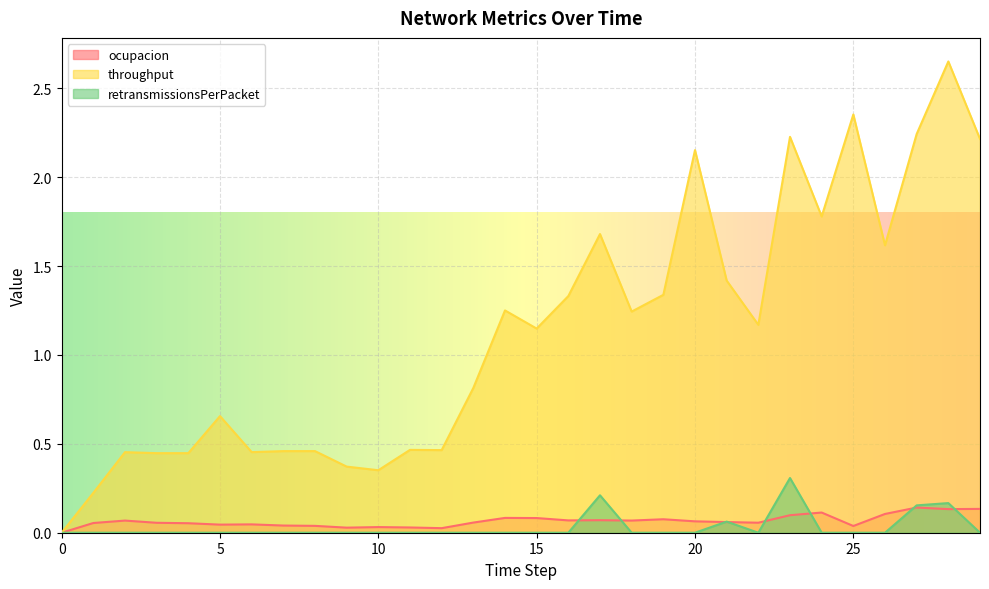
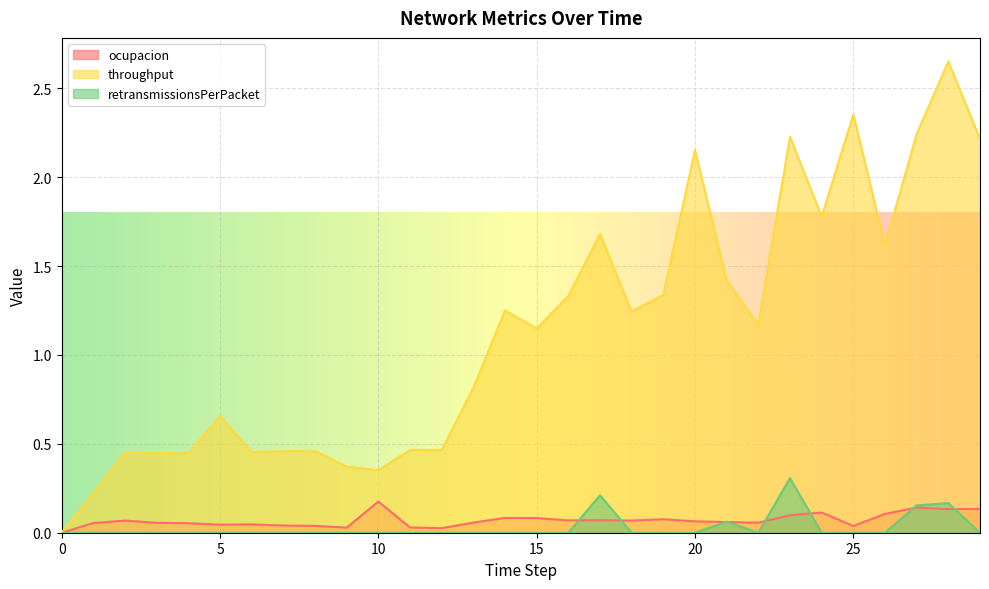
  {
    "ocupacion": {
      "5": 0.05,
-     "10": 0.03,
+     "10": 0.18,
      "15": 0.08,
      "20": 0.06,
      "25": 0.04
    },
    "throughput": {
      "5": 0.66,
      "10": 0.35,
      "15": 1.15,
      "20": 2.15,
      "25": 2.35
    },
    "retransmissionsPerPacket": {
      "5": 0.00,
      "10": 0.00,
      "15": 0.00,
      "20": 0.00,
      "25": 0.00
    }
  }
